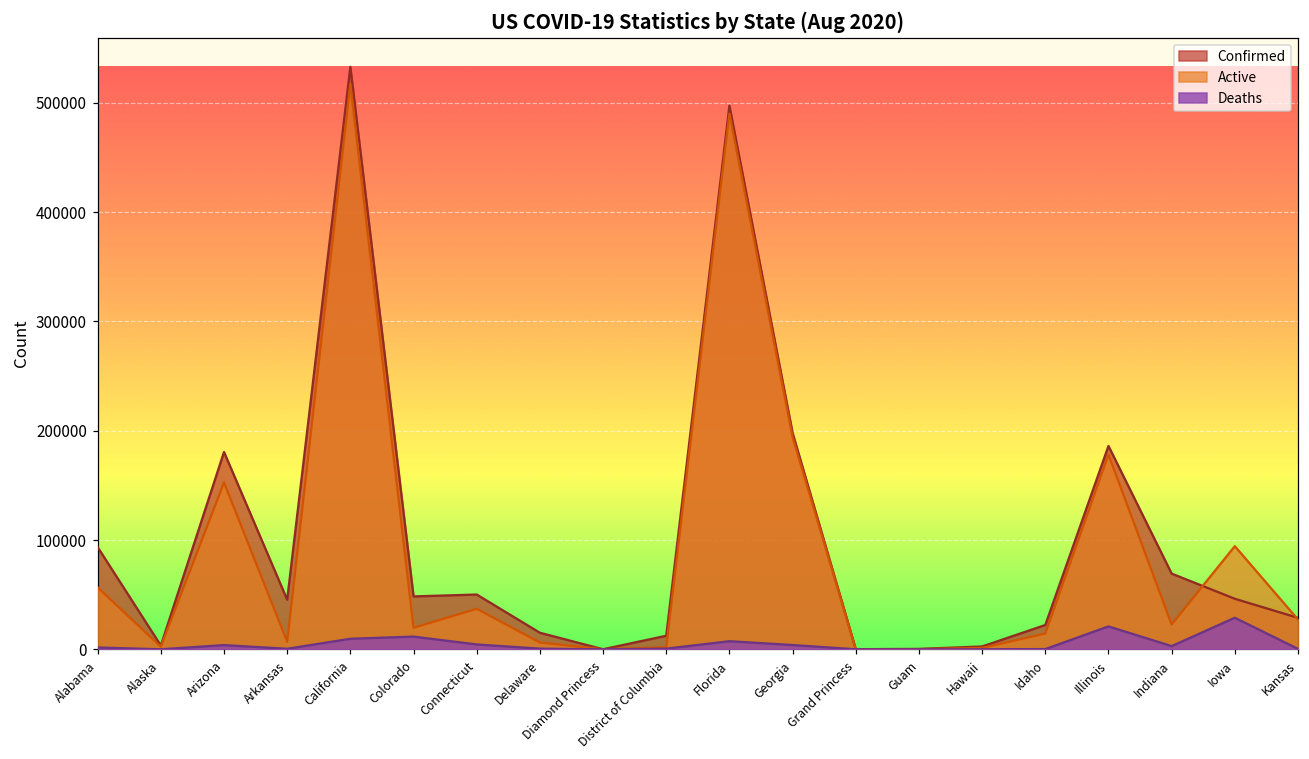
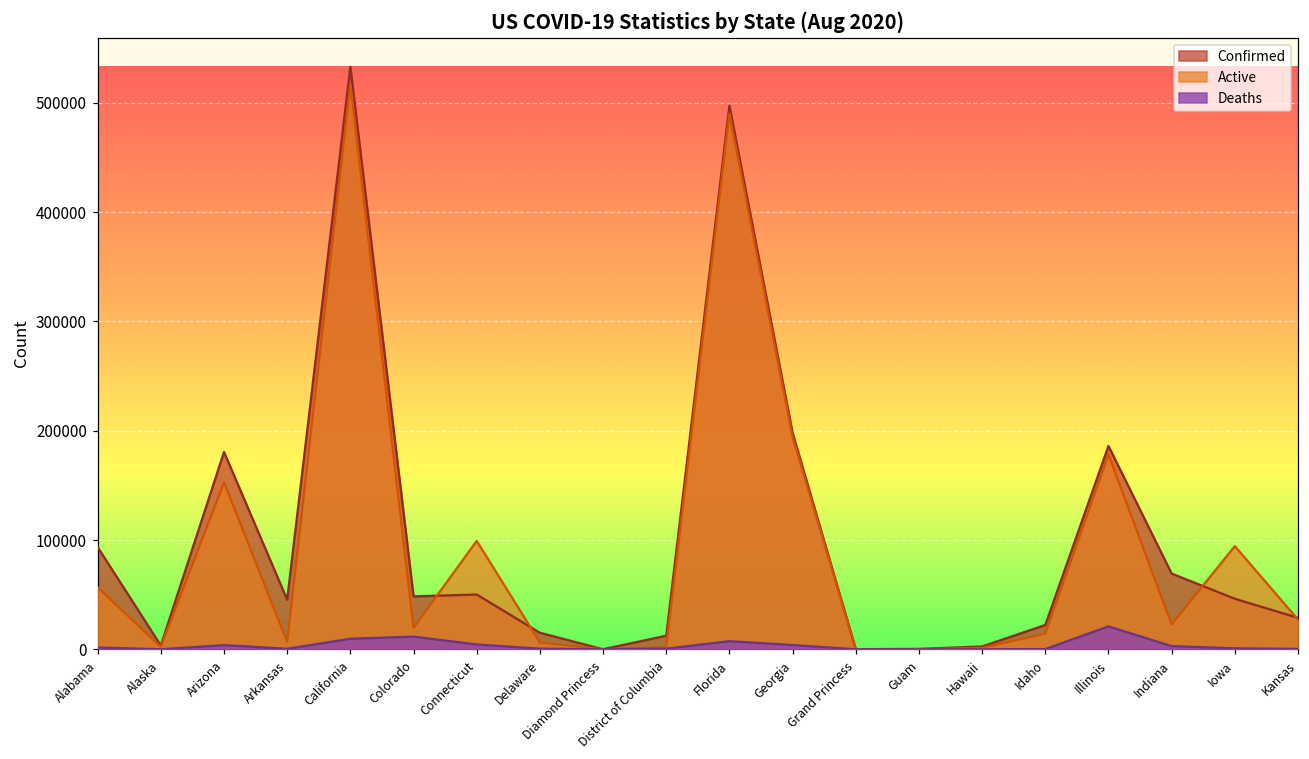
  {
    "Confirmed": {
      "Alabama": 90000,
      "Arizona": 180000,
      "Arkansas": 50000,
      "California": 530000,
      "Colorado": 50000,
      "Connecticut": 50000,
      "Delaware": 20000,
      "District of Columbia": 10000,
      "Florida": 500000,
      "Georgia": 200000,
      "Idaho": 20000,
      "Illinois": 190000,
      "Indiana": 70000,
      "Iowa": 50000
    },
    "Active": {
      "Alabama": 60000,
      "Arizona": 150000,
      "Arkansas": 10000,
      "California": 520000,
      "Colorado": 20000,
-     "Connecticut": 40000,
+     "Connecticut": 100000,
      "Delaware": 10000,
      "Florida": 490000,
      "Georgia": 190000,
      "Idaho": 10000,
      "Illinois": 180000,
      "Indiana": 20000,
      "Iowa": 90000
    },
    "Deaths": {
      "Alabama": 0,
      "Arizona": 0,
      "Arkansas": 0,
      "California": 10000,
      "Colorado": 10000,
      "Connecticut": 0,
      "Delaware": 0,
      "Florida": 10000,
      "Georgia": 0,
      "Idaho": 0,
      "Illinois": 20000,
      "Indiana": 0,
-     "Iowa": 30000,
+     "Iowa": 0,
      "Kansas": 0
    }
  }
